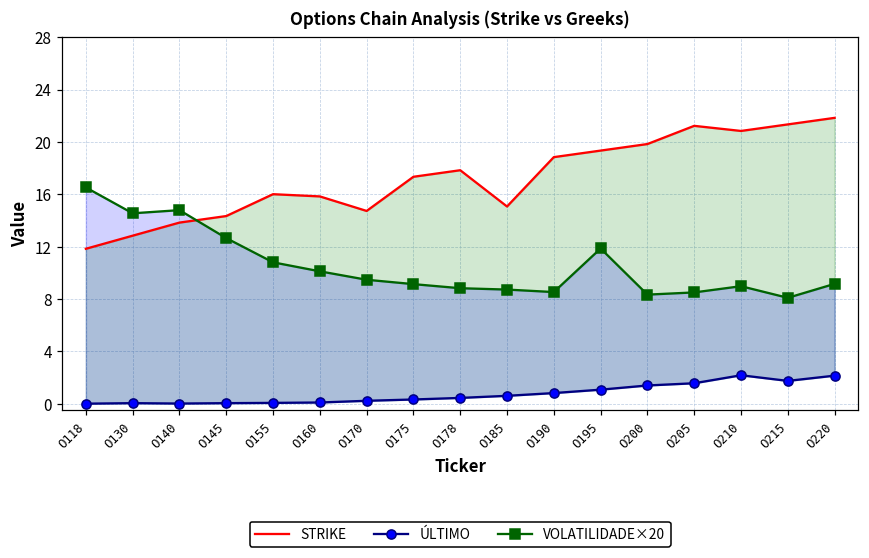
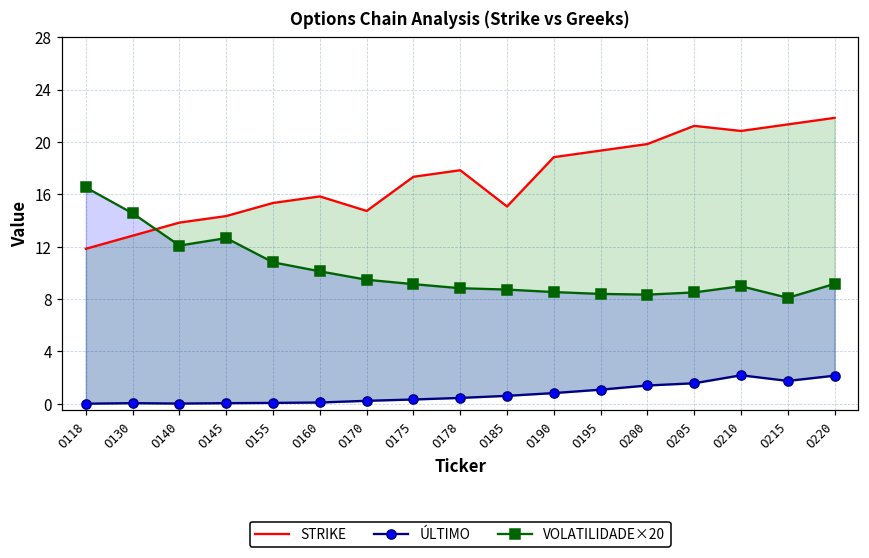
  {
    "STRIKE": {
      "O118": 11.8,
      "O130": 12.8,
      "O140": 13.8,
      "O145": 14.3,
-     "O155": 16.0,
+     "O155": 15.3,
      "O160": 15.8,
      "O170": 14.7,
      "O175": 17.3,
      "O178": 17.8,
      "O185": 15.1,
      "O190": 18.8,
      "O195": 19.3,
      "O200": 19.8,
      "O205": 21.2,
      "O210": 20.8,
      "O215": 21.3,
      "O220": 21.8
    },
    "ÚLTIMO": {
      "O118": 0.0,
      "O130": 0.1,
      "O140": 0.0,
      "O145": 0.1,
      "O155": 0.1,
      "O160": 0.1,
      "O170": 0.2,
      "O175": 0.3,
      "O178": 0.5,
      "O185": 0.6,
      "O190": 0.8,
      "O195": 1.1,
      "O200": 1.4,
      "O205": 1.6,
      "O210": 2.2,
      "O215": 1.8,
      "O220": 2.2
    },
    "VOLATILIDADE×20": {
      "O118": 16.5,
      "O130": 14.6,
-     "O140": 14.8,
+     "O140": 12.1,
      "O145": 12.7,
      "O155": 10.8,
      "O160": 10.1,
      "O170": 9.5,
      "O175": 9.1,
      "O178": 8.8,
      "O185": 8.7,
      "O190": 8.5,
-     "O195": 11.9,
+     "O195": 8.4,
      "O200": 8.3,
      "O205": 8.5,
      "O210": 9.0,
      "O215": 8.1,
      "O220": 9.2
    }
  }
